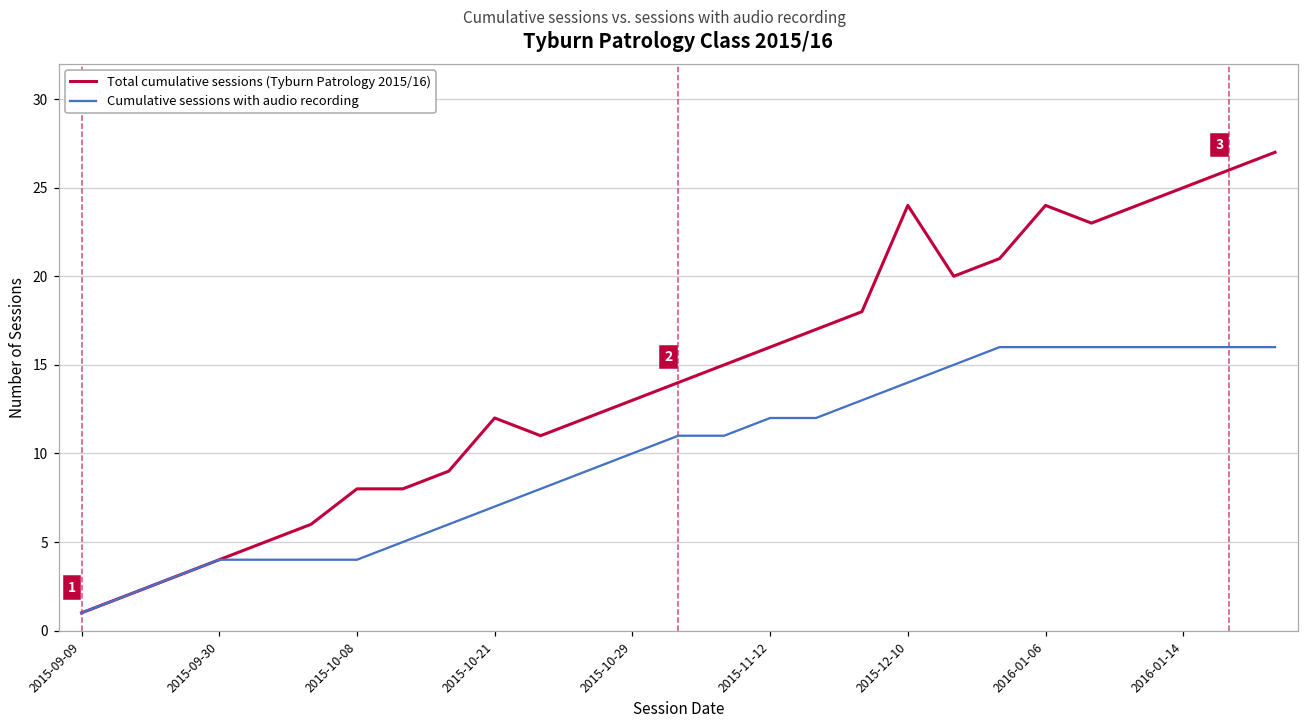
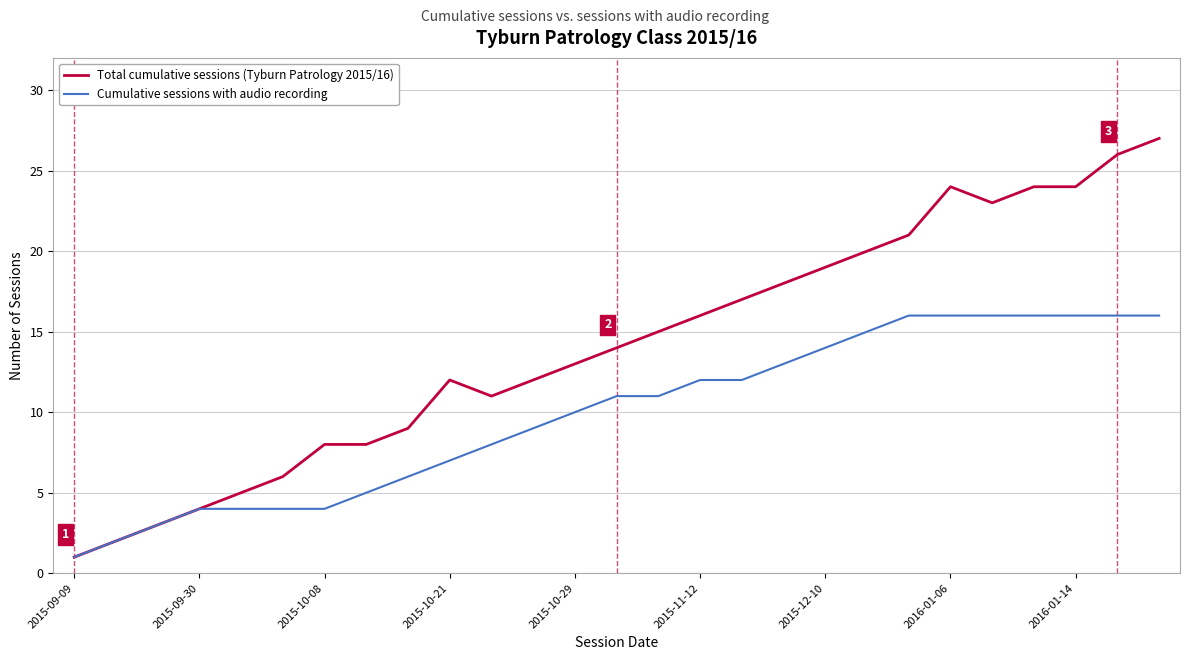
  {
    "Total cumulative sessions (Tyburn Patrology 2015/16)": {
      "2015-10-08": 8,
      "2015-10-21": 12,
      "2015-10-29": 13,
      "2015-11-12": 16,
-     "2015-12-10": 24,
+     "2015-12-10": 19,
      "2016-01-06": 24,
-     "2016-01-14": 25
+     "2016-01-14": 24
    },
    "Cumulative sessions with audio recording": {
      "2015-10-08": 4,
      "2015-10-21": 7,
      "2015-10-29": 10,
      "2015-11-12": 12,
      "2015-12-10": 14,
      "2016-01-06": 16,
      "2016-01-14": 16
    }
  }
